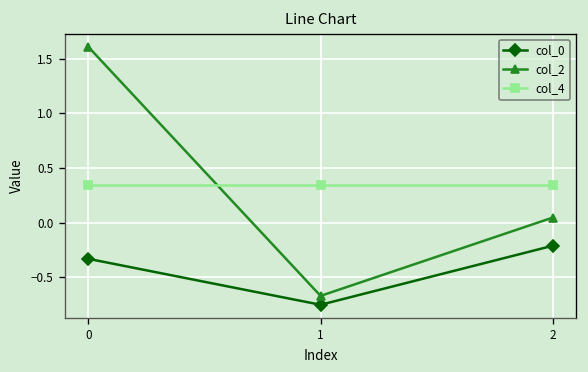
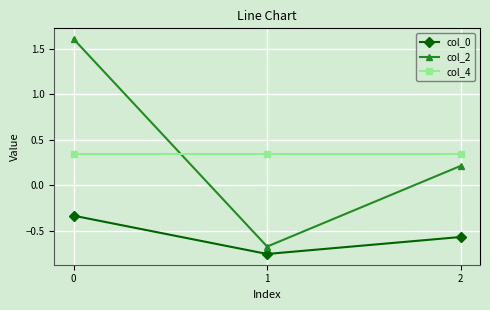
  {
    "col_0": {
      "0": -0.3,
      "1": -0.8,
-     "2": -0.2
+     "2": -0.6
    },
    "col_2": {
      "0": 1.6,
      "1": -0.7,
-     "2": 0.0
+     "2": 0.2
    },
    "col_4": {
      "0": 0.3,
      "1": 0.3,
      "2": 0.3
    }
  }
